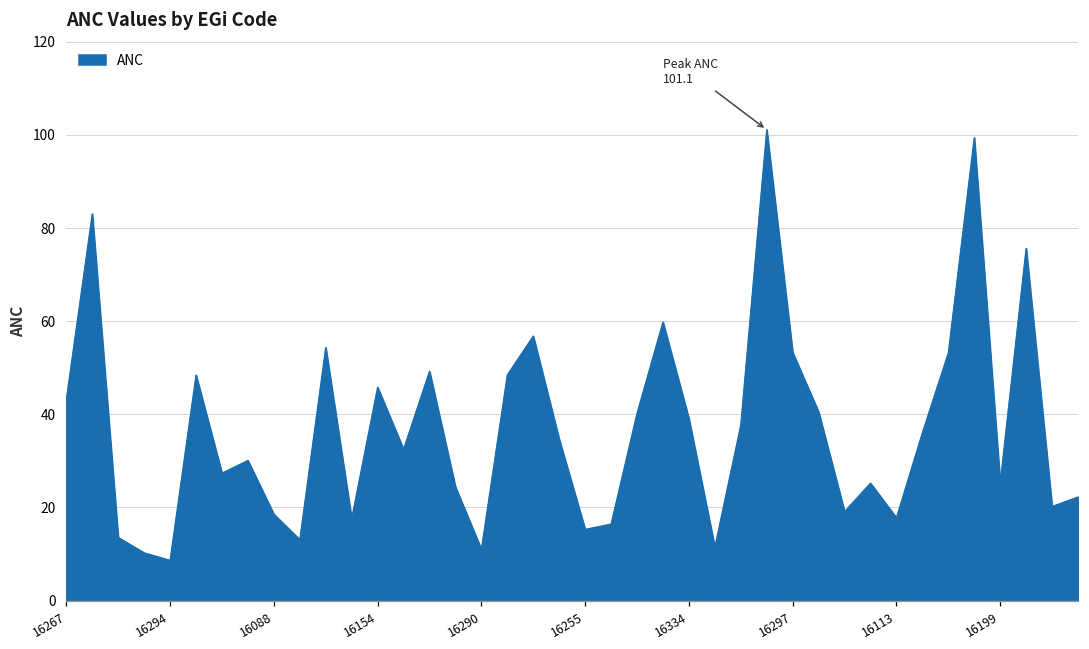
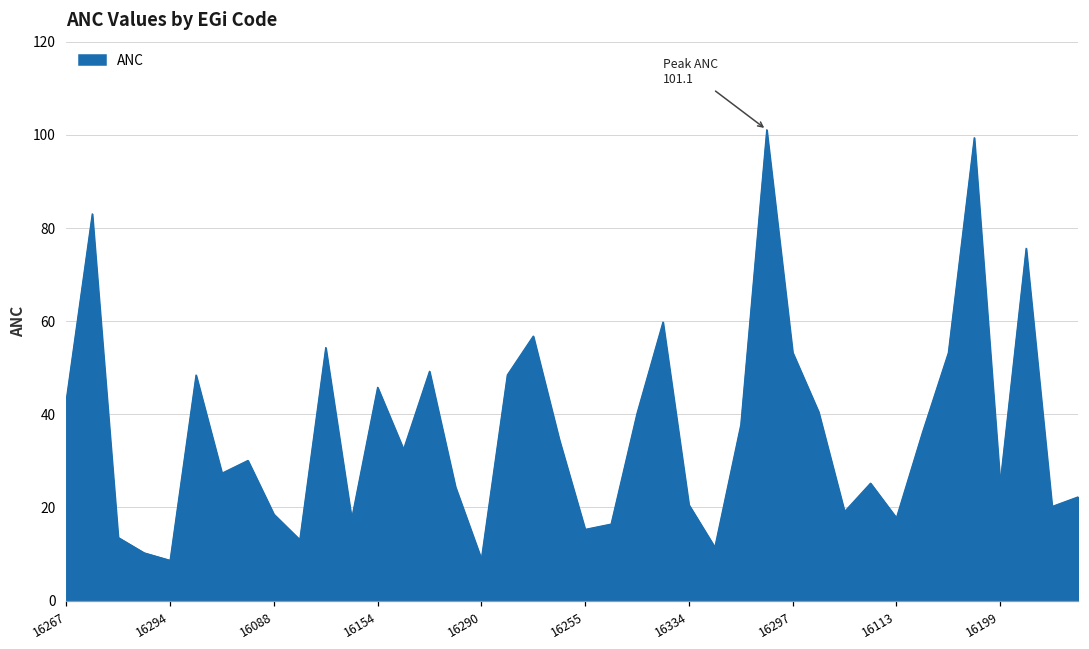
  {
    "16267": 43,
    "16294": 9,
    "16088": 19,
    "16154": 46,
-   "16290": 11,
+   "16290": 9,
    "16255": 15,
-   "16334": 39,
+   "16334": 21,
    "16297": 53,
    "16113": 18,
    "16199": 25
  }
